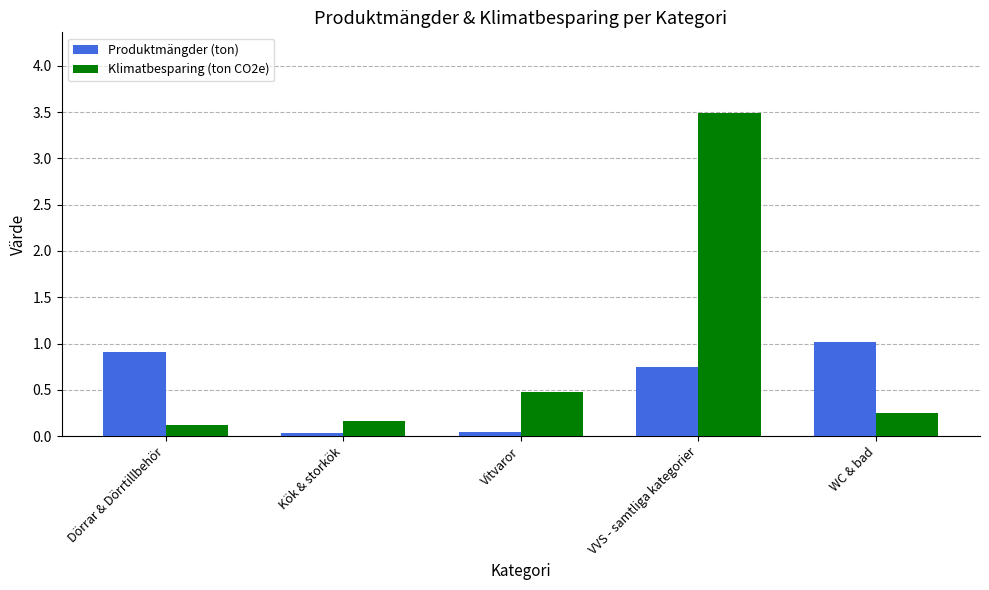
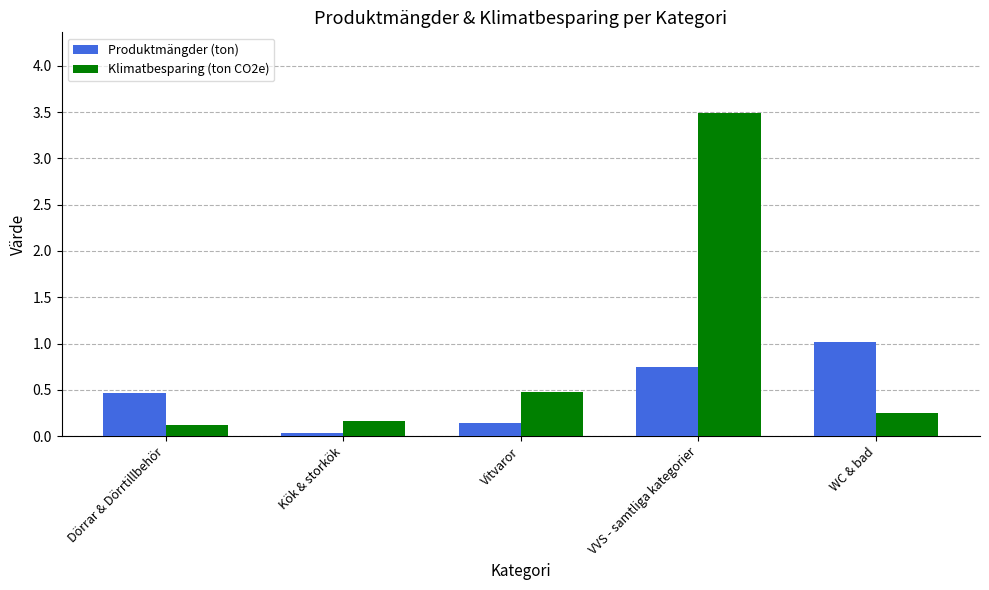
  {
    "Produktmängder (ton)": {
-     "Dörrar & Dörrtillbehör": 0.9,
+     "Dörrar & Dörrtillbehör": 0.5,
      "Kök & storkök": 0.0,
-     "Vitvaror": 0.05,
+     "Vitvaror": 0.14,
      "VVS - samtliga kategorier": 0.7,
      "WC & bad": 1.0
    },
    "Klimatbesparing (ton CO2e)": {
      "Dörrar & Dörrtillbehör": 0.1,
      "Kök & storkök": 0.2,
      "Vitvaror": 0.5,
      "VVS - samtliga kategorier": 3.5,
      "WC & bad": 0.2
    }
  }
